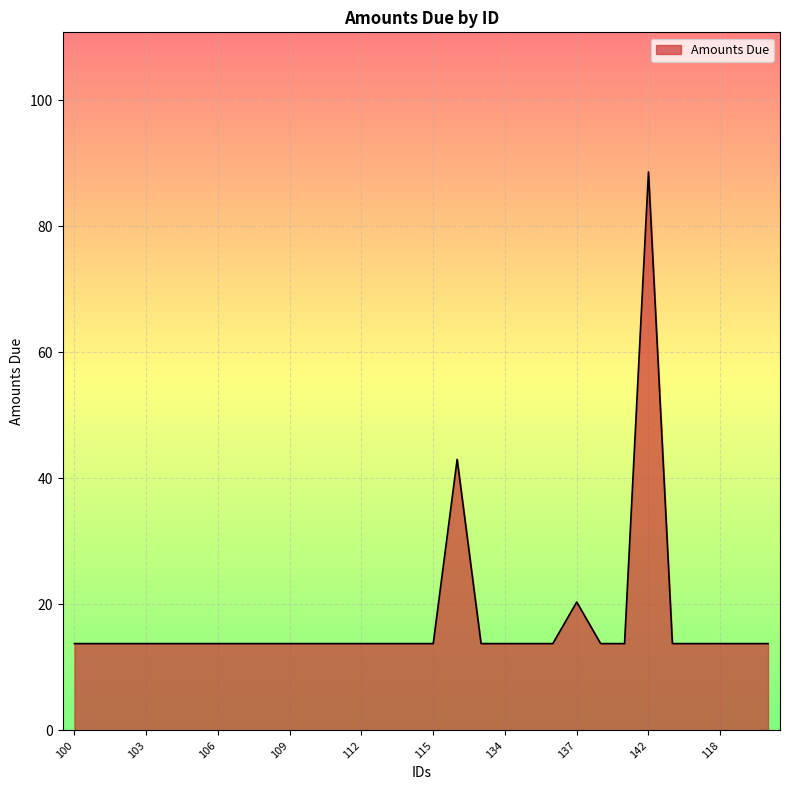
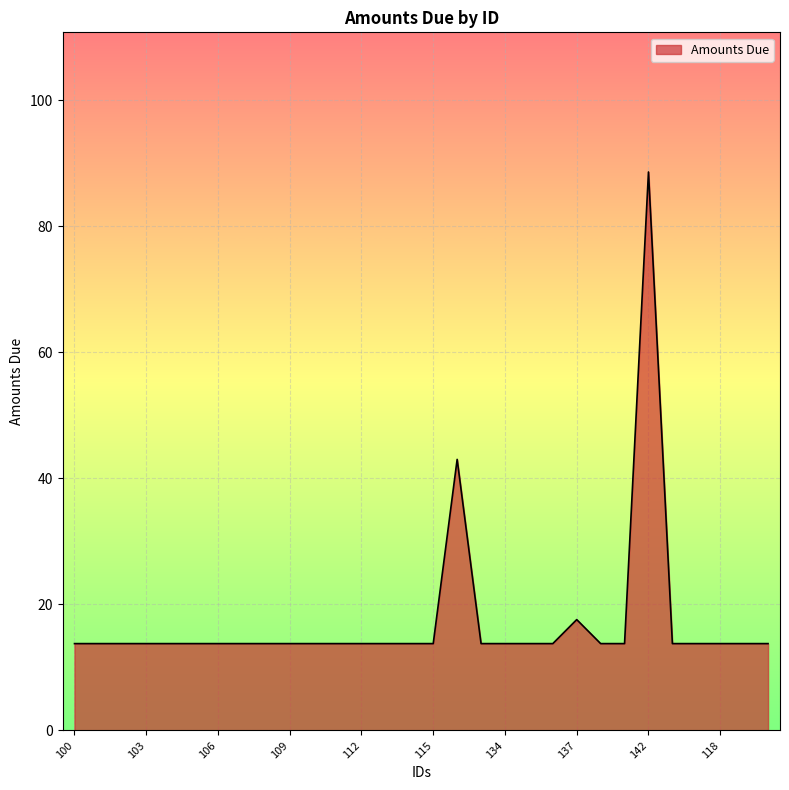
  {
    "100": 14,
    "103": 14,
    "106": 14,
    "109": 14,
    "112": 14,
    "115": 14,
    "134": 14,
-   "137": 20,
+   "137": 18,
    "142": 89,
    "118": 14
  }
